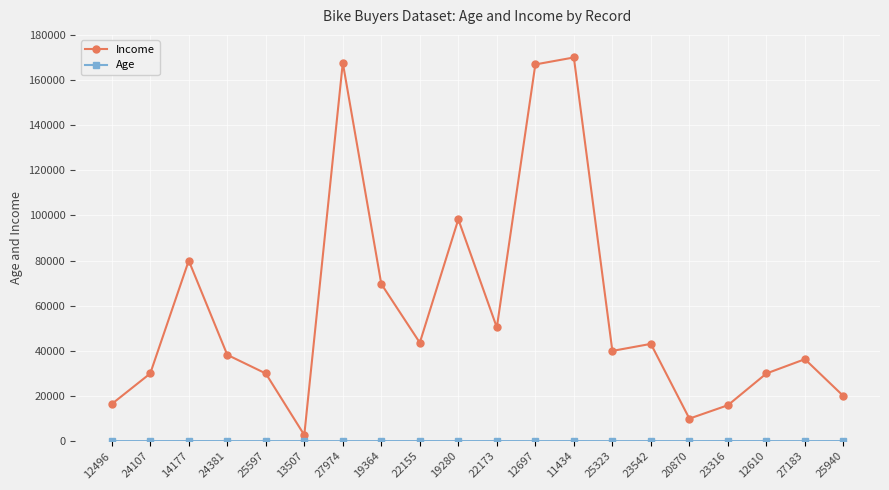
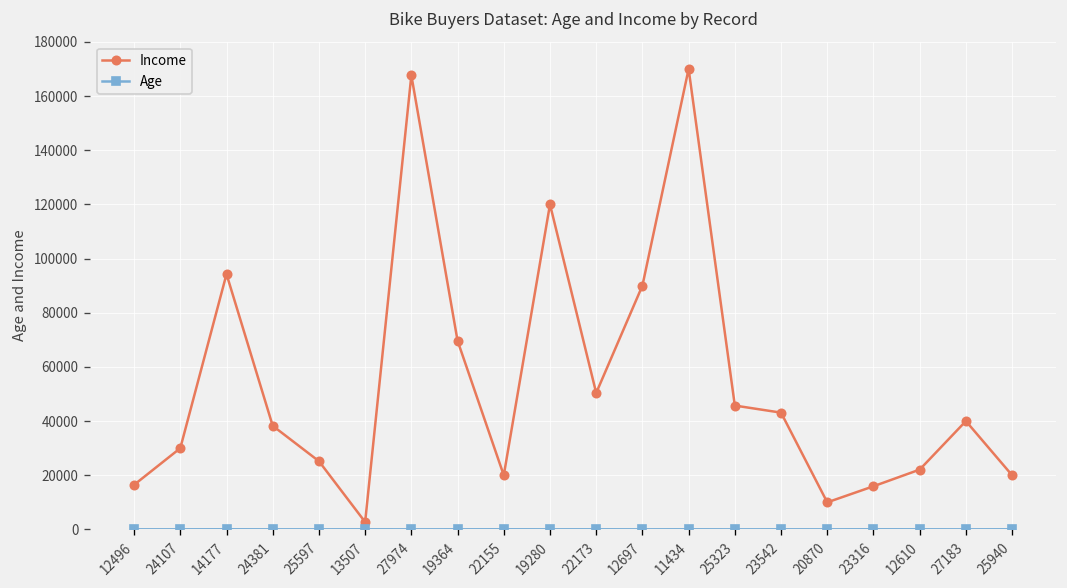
  {
    "Income": {
      "12496": 16000,
      "24107": 30000,
-     "14177": 80000,
+     "14177": 94000,
      "24381": 38000,
-     "25597": 30000,
+     "25597": 25000,
      "13507": 3000,
      "27974": 168000,
      "19364": 70000,
-     "22155": 44000,
-     "19280": 98000,
+     "22155": 20000,
+     "19280": 120000,
      "22173": 50000,
-     "12697": 167000,
+     "12697": 90000,
      "11434": 170000,
-     "25323": 40000,
+     "25323": 46000,
      "23542": 43000,
      "20870": 10000,
      "23316": 16000,
-     "12610": 30000,
-     "27183": 36000,
+     "12610": 22000,
+     "27183": 40000,
      "25940": 20000
    },
    "Age": {
      "12496": 0,
      "24107": 0,
      "14177": 0,
      "24381": 0,
      "25597": 0,
      "13507": 0,
      "27974": 0,
      "19364": 0,
      "22155": 0,
      "19280": 0,
      "22173": 0,
      "12697": 0,
      "11434": 0,
      "25323": 0,
      "23542": 0,
      "20870": 0,
      "23316": 0,
      "12610": 0,
      "27183": 0,
      "25940": 0
    }
  }
